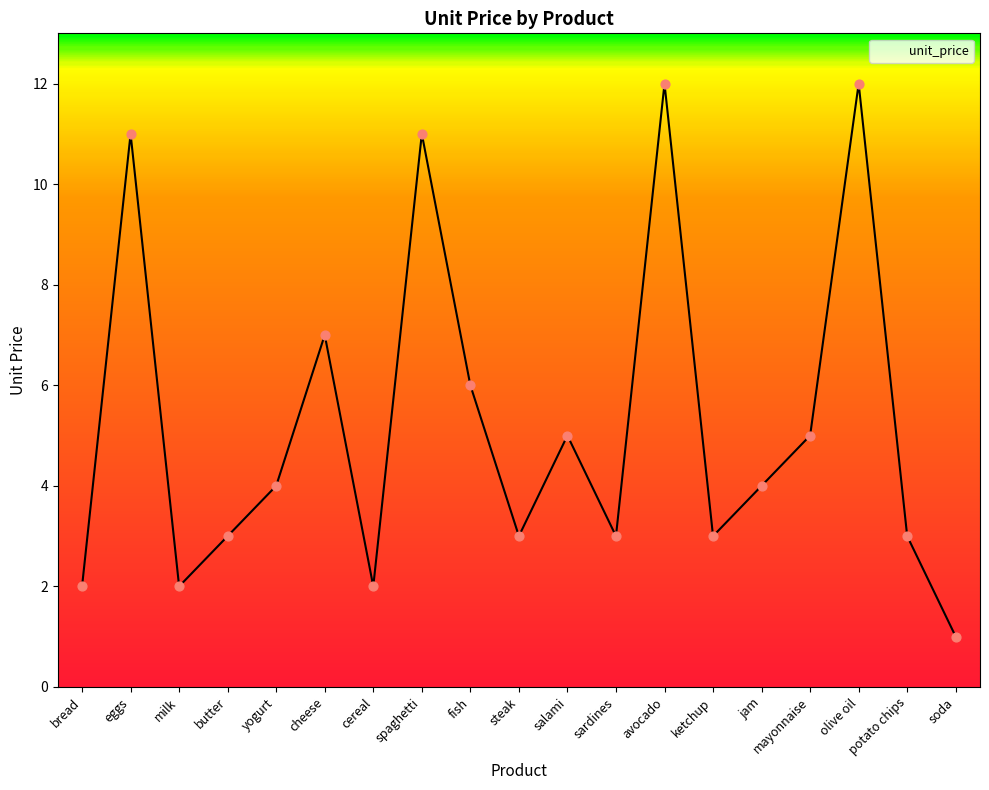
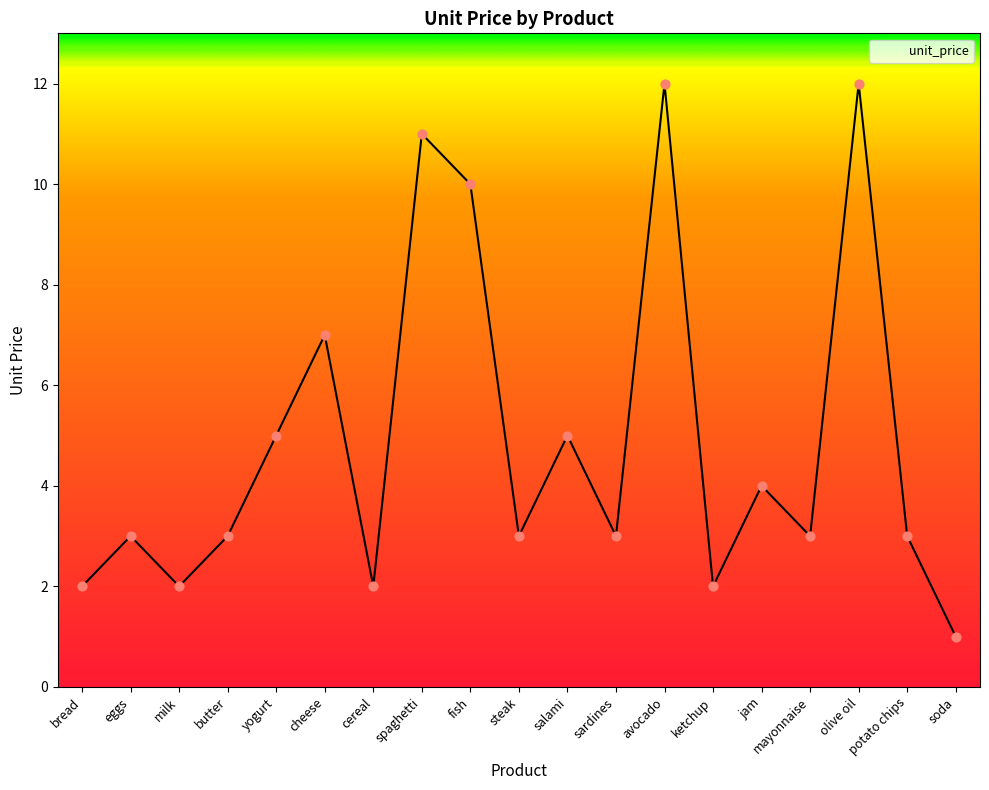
  {
    "bread": 2,
-   "eggs": 11,
+   "eggs": 3,
    "milk": 2,
    "butter": 3,
-   "yogurt": 4,
+   "yogurt": 5,
    "cheese": 7,
    "cereal": 2,
    "spaghetti": 11,
-   "fish": 6,
+   "fish": 10,
    "steak": 3,
    "salami": 5,
    "sardines": 3,
    "avocado": 12,
-   "ketchup": 3,
+   "ketchup": 2,
    "jam": 4,
-   "mayonnaise": 5,
+   "mayonnaise": 3,
    "olive oil": 12,
    "potato chips": 3,
    "soda": 1
  }
